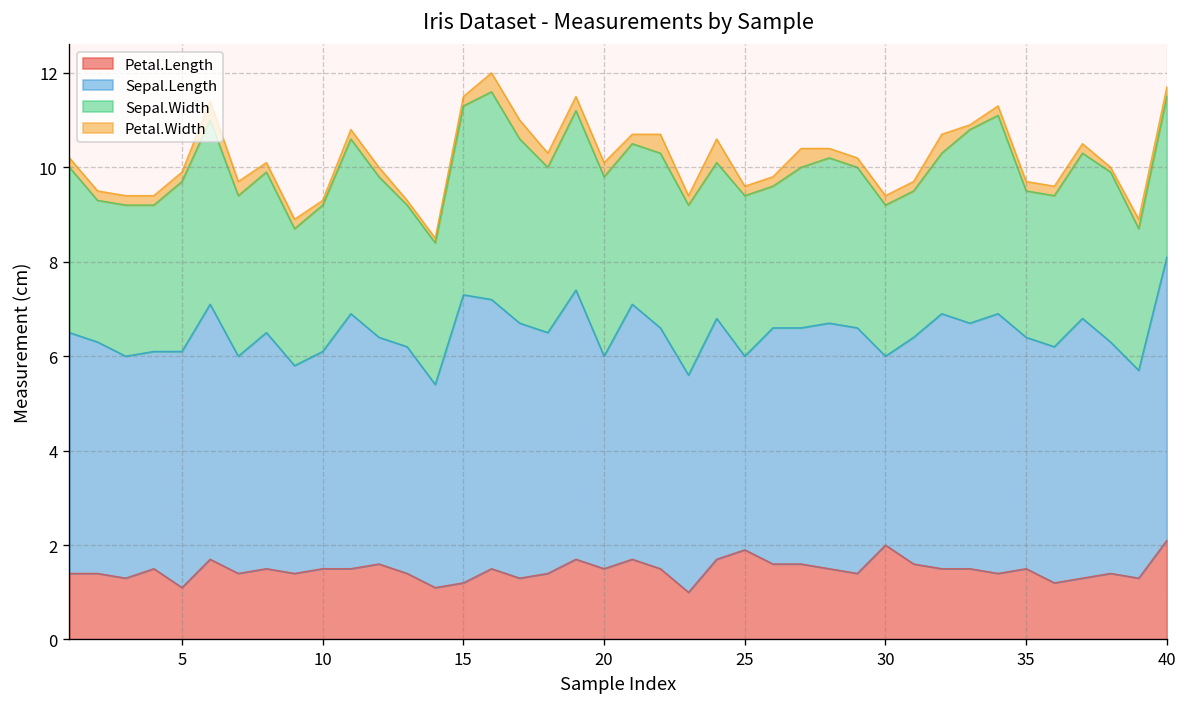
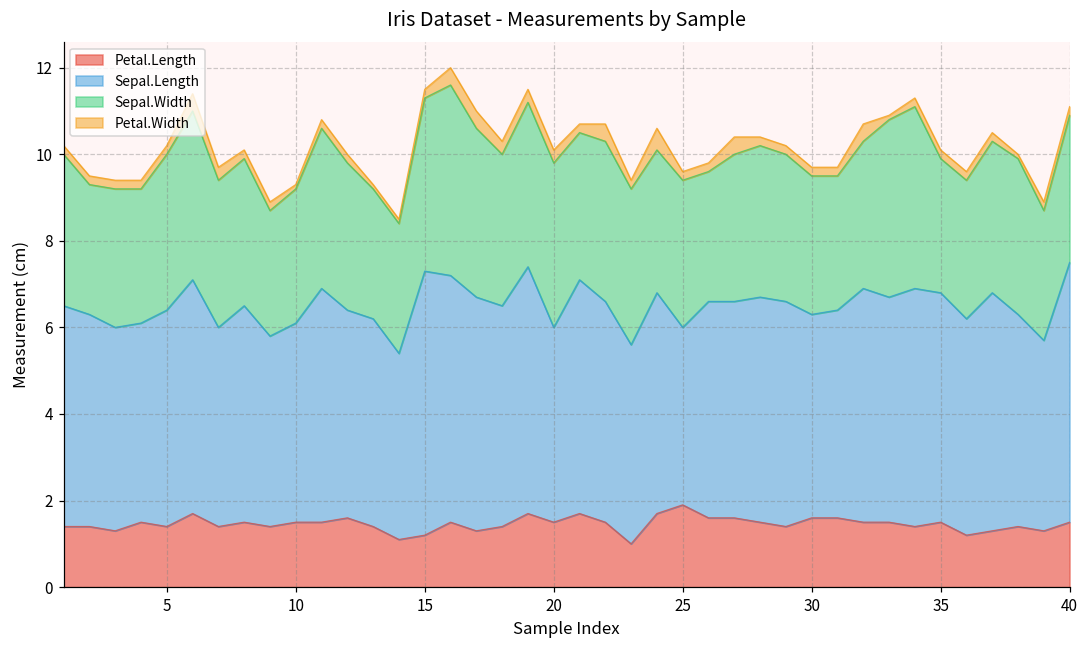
  {
    "Petal.Length": {
-     "5": 1.1,
+     "5": 1.4,
      "10": 1.5,
      "15": 1.2,
      "20": 1.5,
      "25": 1.9,
-     "30": 2.0,
+     "30": 1.6,
      "35": 1.5,
-     "40": 2.1
+     "40": 1.5
    },
    "Sepal.Length": {
      "5": 5.0,
      "10": 4.6,
      "15": 6.1,
      "20": 4.5,
      "25": 4.1,
-     "30": 4.0,
-     "35": 4.9,
+     "30": 4.7,
+     "35": 5.3,
      "40": 6.0
    },
    "Sepal.Width": {
      "5": 3.6,
      "10": 3.1,
      "15": 4.0,
      "20": 3.8,
      "25": 3.4,
      "30": 3.2,
      "35": 3.1,
      "40": 3.4
    },
    "Petal.Width": {
      "5": 0.2,
      "10": 0.1,
      "15": 0.2,
      "20": 0.3,
      "25": 0.2,
      "30": 0.2,
      "35": 0.2,
      "40": 0.2
    }
  }
